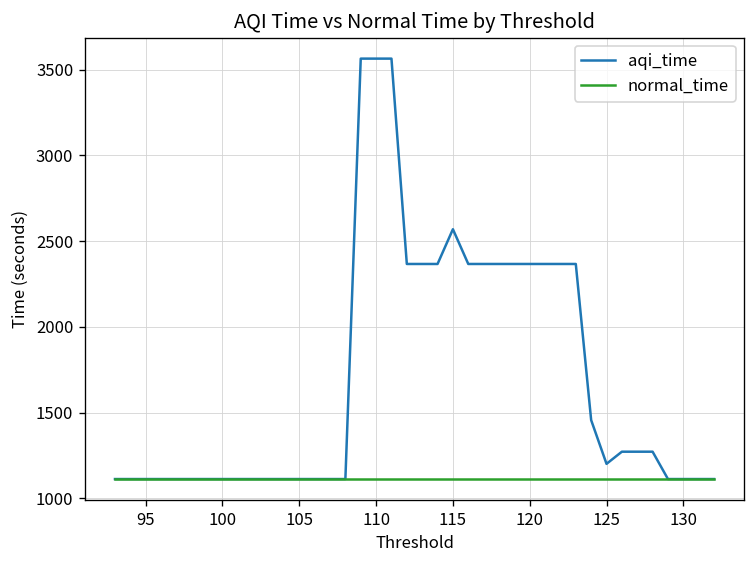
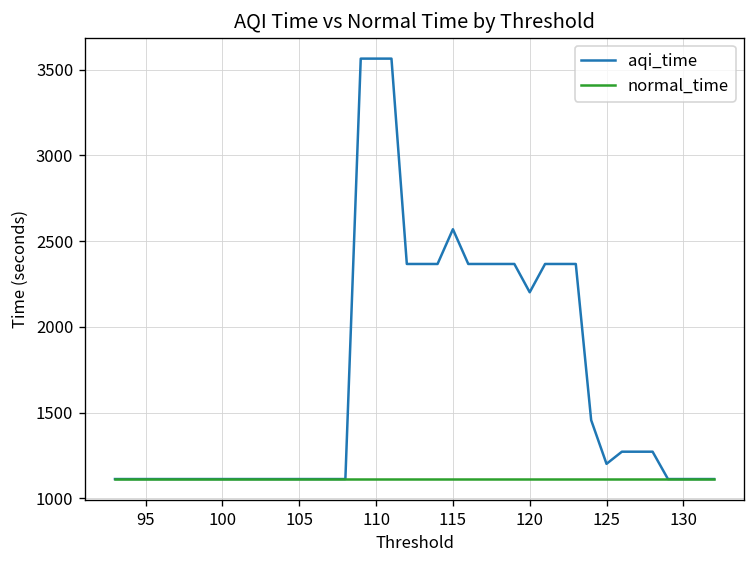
  {
    "aqi_time": {
      "110": 3560,
      "115": 2570,
-     "120": 2370,
+     "120": 2200,
      "125": 1200
    },
    "normal_time": {
      "110": 1110,
      "115": 1110,
      "120": 1110,
      "125": 1110
    }
  }
